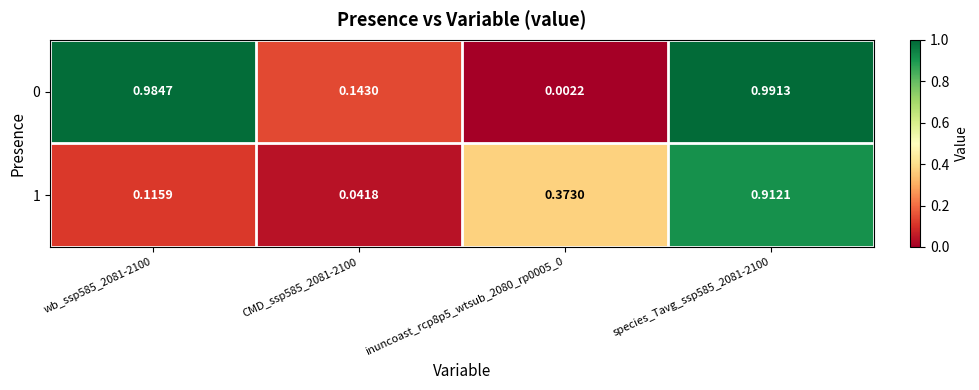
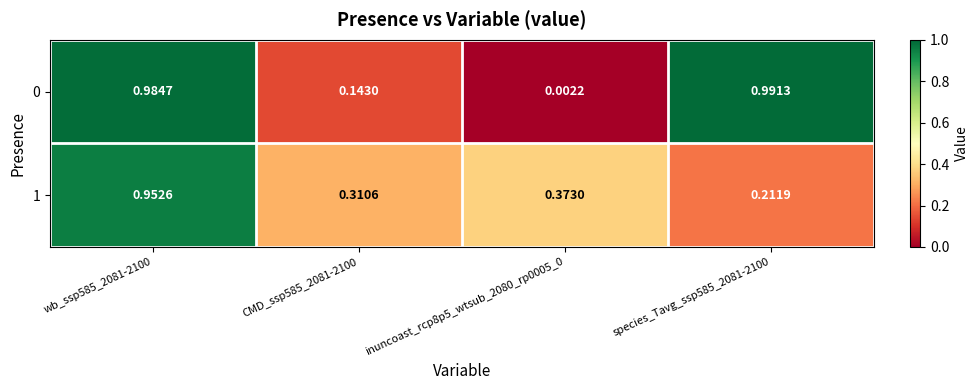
  {
    "0": {
      "wb_ssp585_2081-2100": 0.9847,
      "CMD_ssp585_2081-2100": 0.1430,
      "inuncoast_rcp8p5_wtsub_2080_rp0005_0": 0.0022,
      "species_Tavg_ssp585_2081-2100": 0.9913
    },
    "1": {
-     "wb_ssp585_2081-2100": 0.1159,
-     "CMD_ssp585_2081-2100": 0.0418,
+     "wb_ssp585_2081-2100": 0.9526,
+     "CMD_ssp585_2081-2100": 0.3106,
      "inuncoast_rcp8p5_wtsub_2080_rp0005_0": 0.3730,
-     "species_Tavg_ssp585_2081-2100": 0.9121
+     "species_Tavg_ssp585_2081-2100": 0.2119
    }
  }
